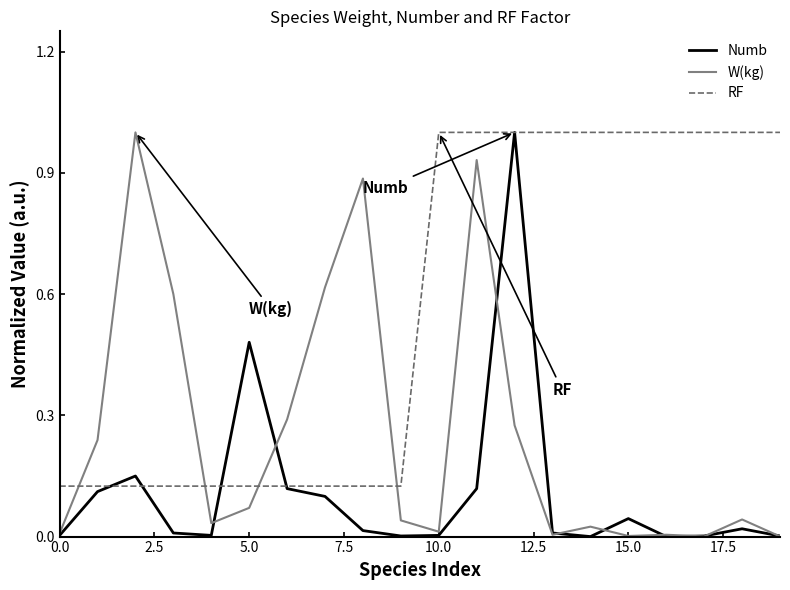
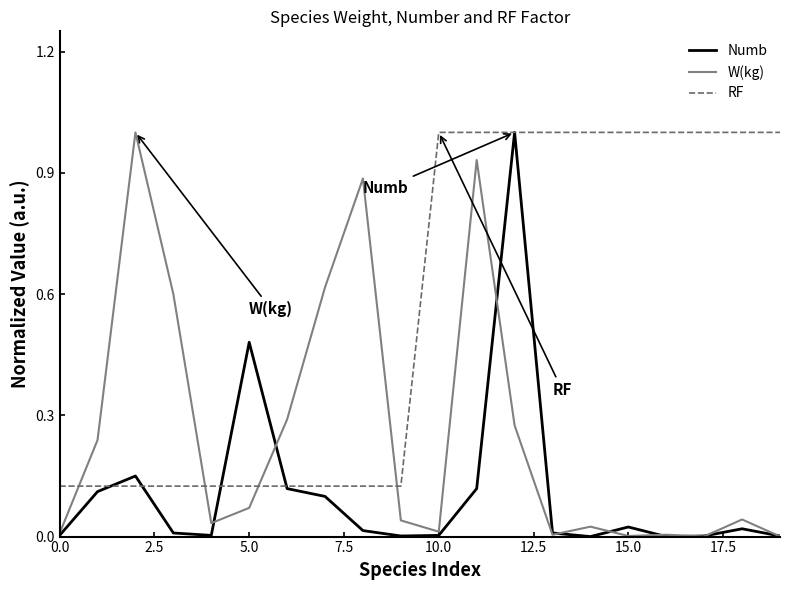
  {
    "Numb": {
      "5.0": 0.48,
      "10.0": 0.00,
-     "15.0": 0.04
+     "15.0": 0.02
    }
  }
